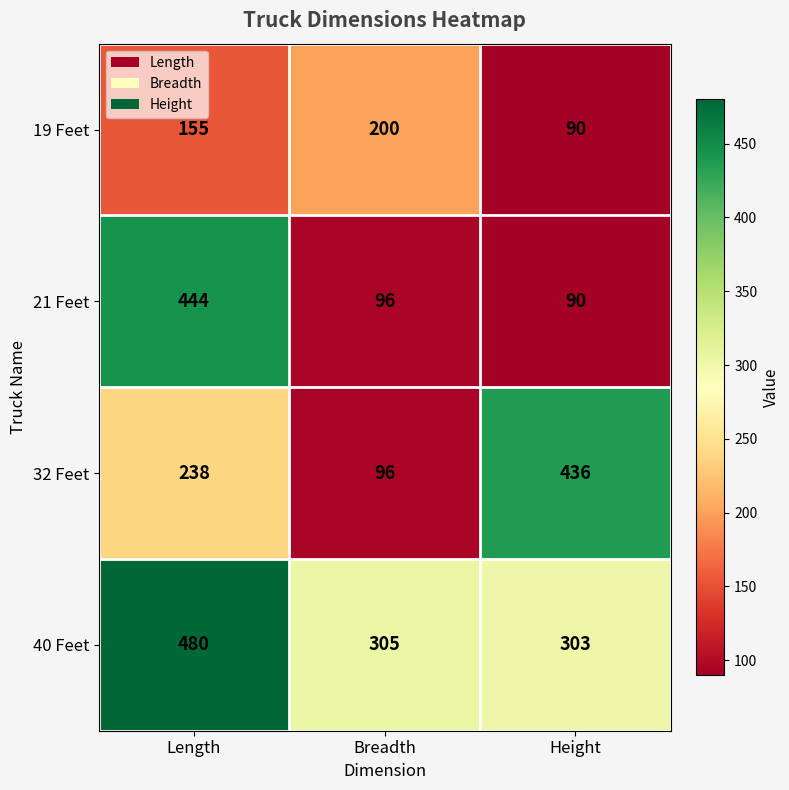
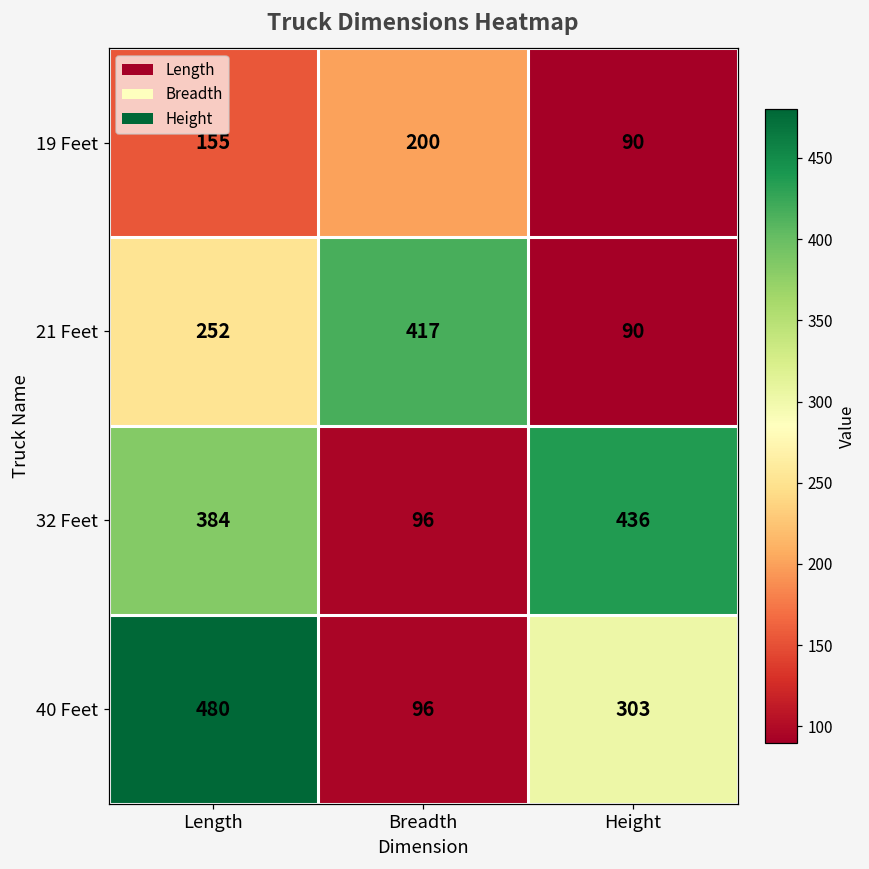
  {
    "19 Feet": {
      "Length": 155,
      "Breadth": 200,
      "Height": 90
    },
    "21 Feet": {
-     "Length": 444,
-     "Breadth": 96,
+     "Length": 252,
+     "Breadth": 417,
      "Height": 90
    },
    "32 Feet": {
-     "Length": 238,
+     "Length": 384,
      "Breadth": 96,
      "Height": 436
    },
    "40 Feet": {
      "Length": 480,
-     "Breadth": 305,
+     "Breadth": 96,
      "Height": 303
    }
  }
